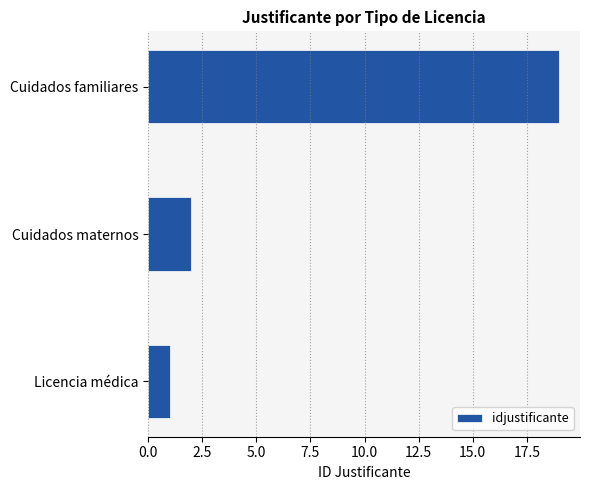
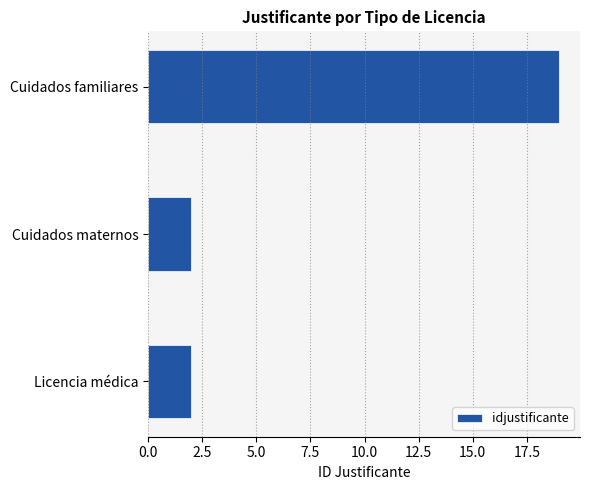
  {
    "Cuidados familiares": 19,
    "Cuidados maternos": 2,
-   "Licencia médica": 1
+   "Licencia médica": 2
  }
